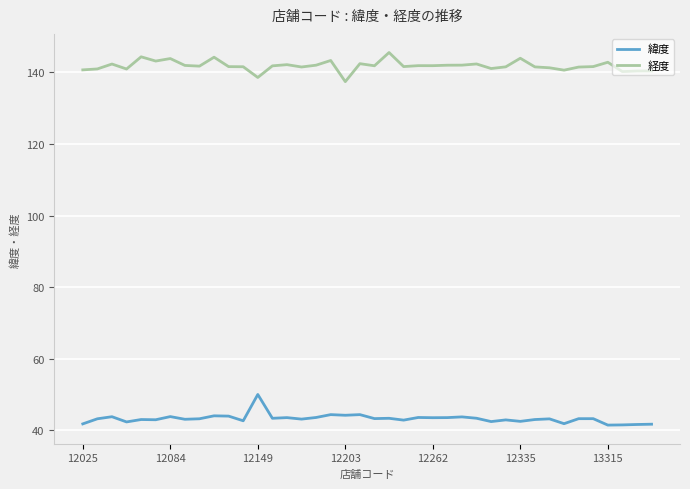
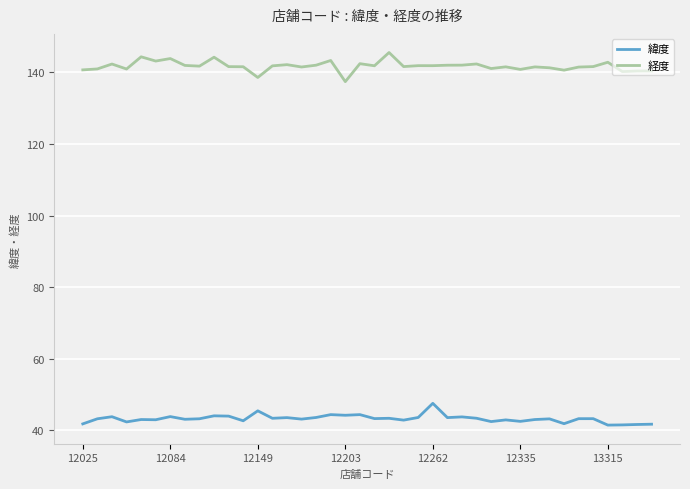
  {
    "緯度": {
      "12025": 42,
      "12084": 44,
-     "12149": 50,
+     "12149": 45,
      "12203": 44,
-     "12262": 43,
+     "12262": 48,
      "12335": 42,
      "13315": 41
    },
    "経度": {
      "12025": 141,
      "12084": 144,
      "12149": 139,
      "12203": 137,
      "12262": 142,
-     "12335": 144,
+     "12335": 141,
      "13315": 143
    }
  }
